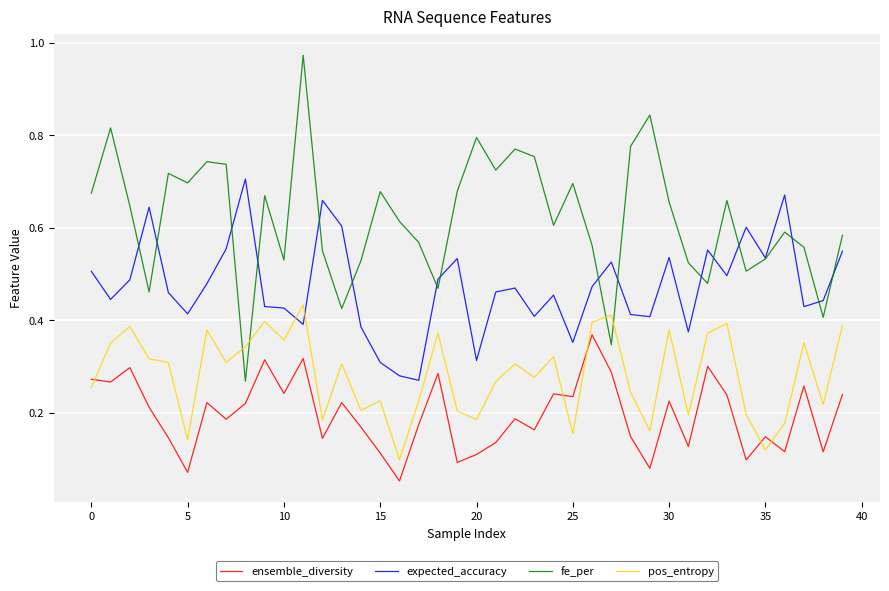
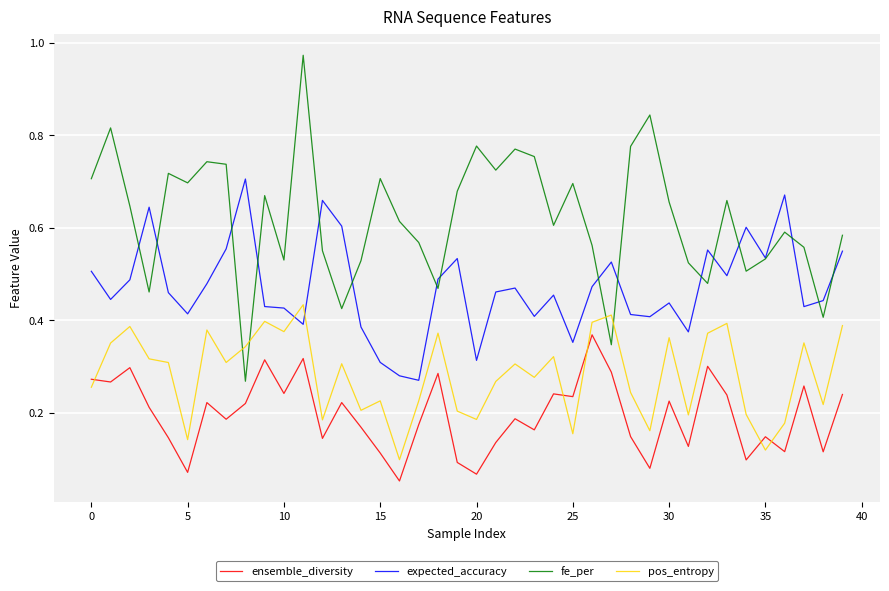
  {
    "ensemble_diversity": {
      "0": 0.27,
      "5": 0.07,
      "10": 0.24,
      "15": 0.11,
-     "20": 0.11,
+     "20": 0.07,
      "25": 0.24,
      "30": 0.23,
      "35": 0.15
    },
    "expected_accuracy": {
      "0": 0.51,
      "5": 0.41,
      "10": 0.43,
      "15": 0.31,
      "20": 0.31,
      "25": 0.35,
-     "30": 0.54
+     "30": 0.44
    },
    "fe_per": {
-     "0": 0.68,
+     "0": 0.71,
      "5": 0.70,
      "10": 0.53,
-     "15": 0.68,
-     "20": 0.80,
+     "15": 0.71,
+     "20": 0.78,
      "25": 0.70,
      "30": 0.66
    },
    "pos_entropy": {
      "0": 0.26,
      "5": 0.14,
-     "10": 0.36,
+     "10": 0.38,
      "15": 0.23,
      "20": 0.19,
      "25": 0.15,
-     "30": 0.38,
+     "30": 0.36,
      "35": 0.12
    }
  }
